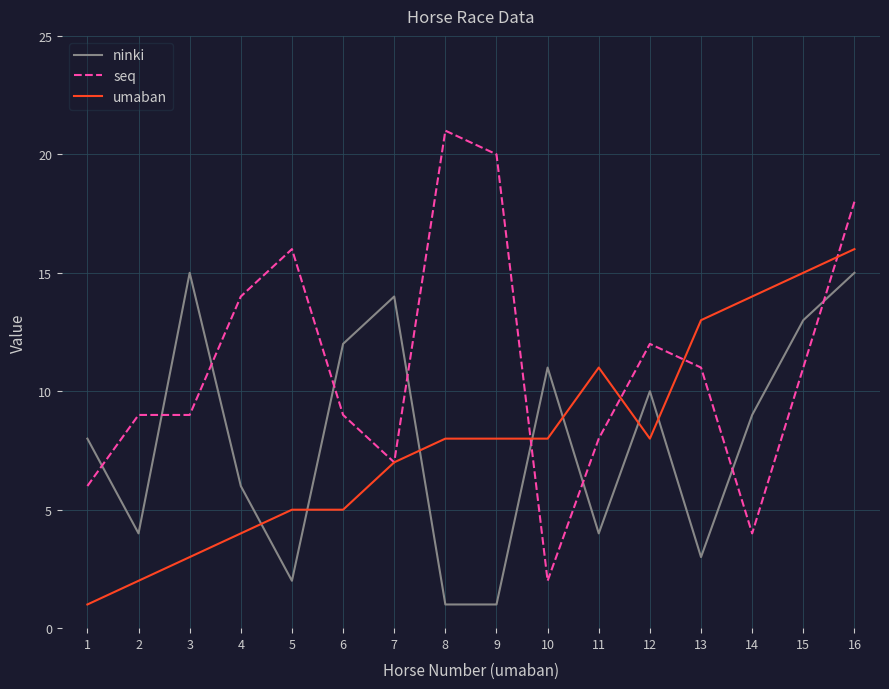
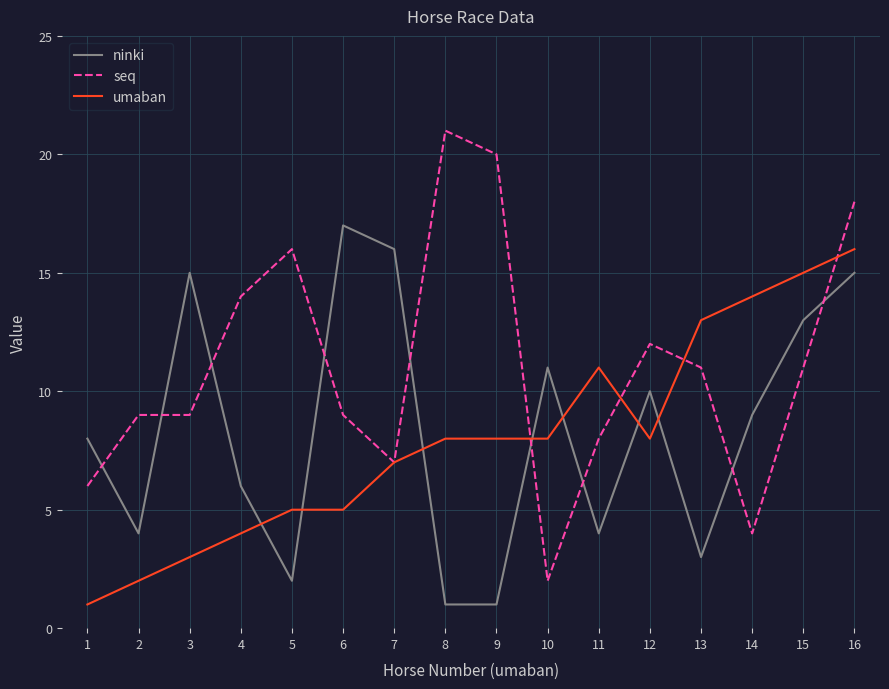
  {
    "ninki": {
      "1": 8,
      "2": 4,
      "3": 15,
      "4": 6,
      "5": 2,
-     "6": 12,
-     "7": 14,
+     "6": 17,
+     "7": 16,
      "8": 1,
      "9": 1,
      "10": 11,
      "11": 4,
      "12": 10,
      "13": 3,
      "14": 9,
      "15": 13,
      "16": 15
    },
    "seq": {
      "1": 6,
      "2": 9,
      "3": 9,
      "4": 14,
      "5": 16,
      "6": 9,
      "8": 21,
      "9": 20,
      "10": 2,
      "11": 8,
      "12": 12,
      "13": 11,
      "14": 4,
      "15": 11,
      "16": 18
    },
    "umaban": {
      "1": 1,
      "2": 2,
      "3": 3,
      "4": 4,
      "5": 5,
      "6": 5,
      "8": 8,
      "9": 8,
      "10": 8,
      "11": 11,
      "12": 8,
      "13": 13,
      "14": 14,
      "15": 15,
      "16": 16
    }
  }
